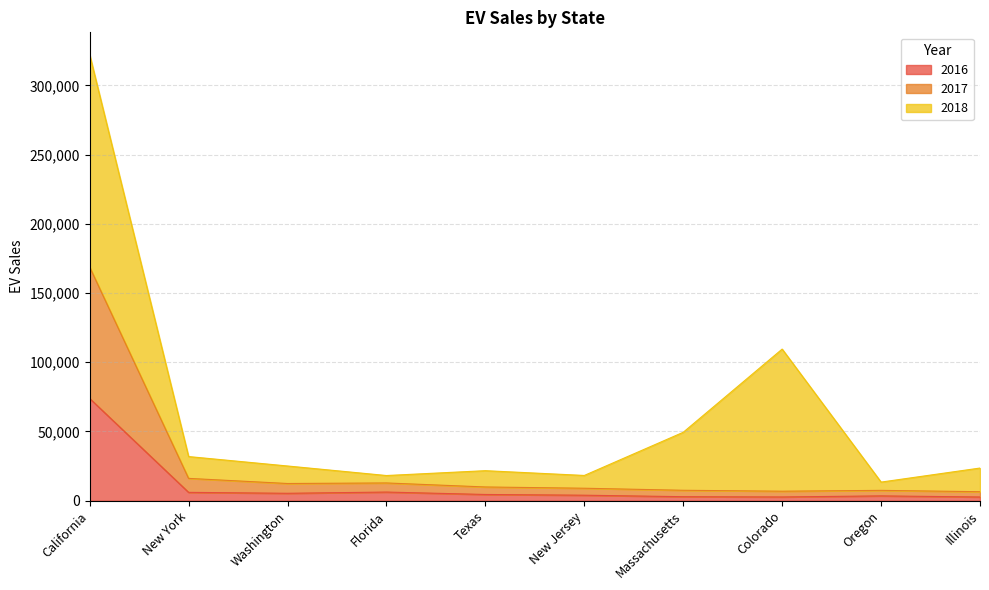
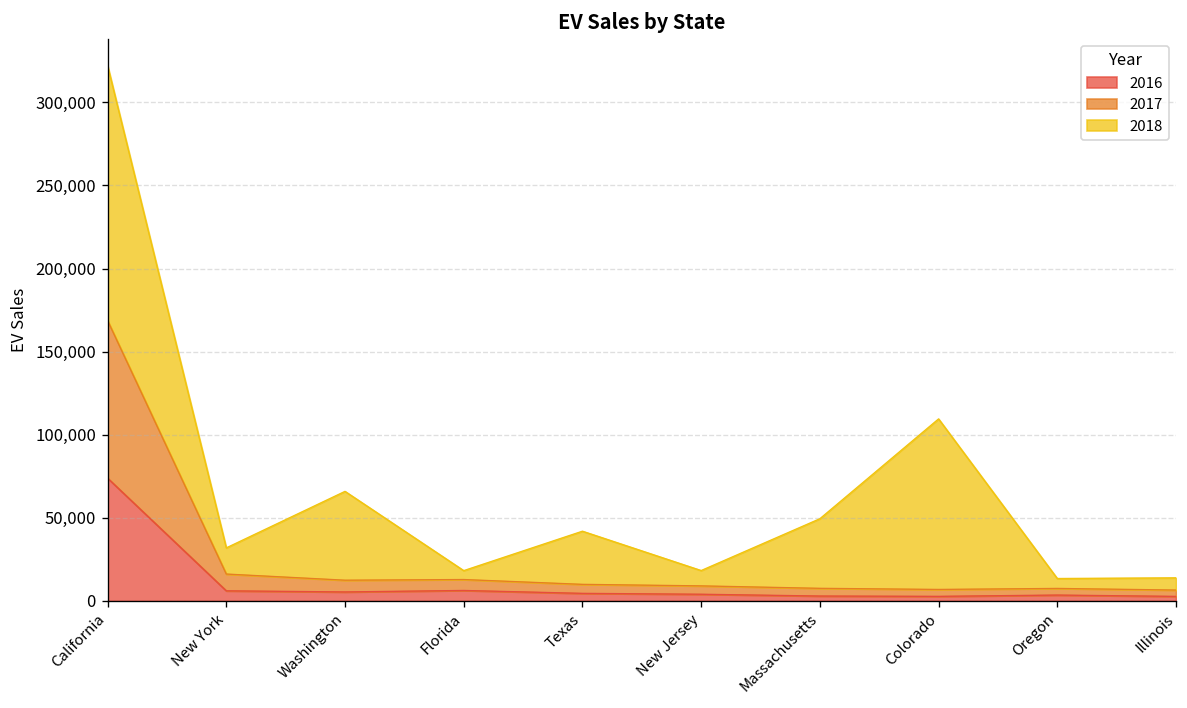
  {
    "2018": {
      "California": "153,000",
      "New York": "16,000",
-     "Washington": "13,000",
+     "Washington": "53,000",
      "Florida": "5,000",
-     "Texas": "12,000",
+     "Texas": "32,000",
      "New Jersey": "9,000",
      "Massachusetts": "42,000",
      "Colorado": "103,000",
      "Oregon": "6,000",
-     "Illinois": "17,000"
+     "Illinois": "7,000"
    }
  }
